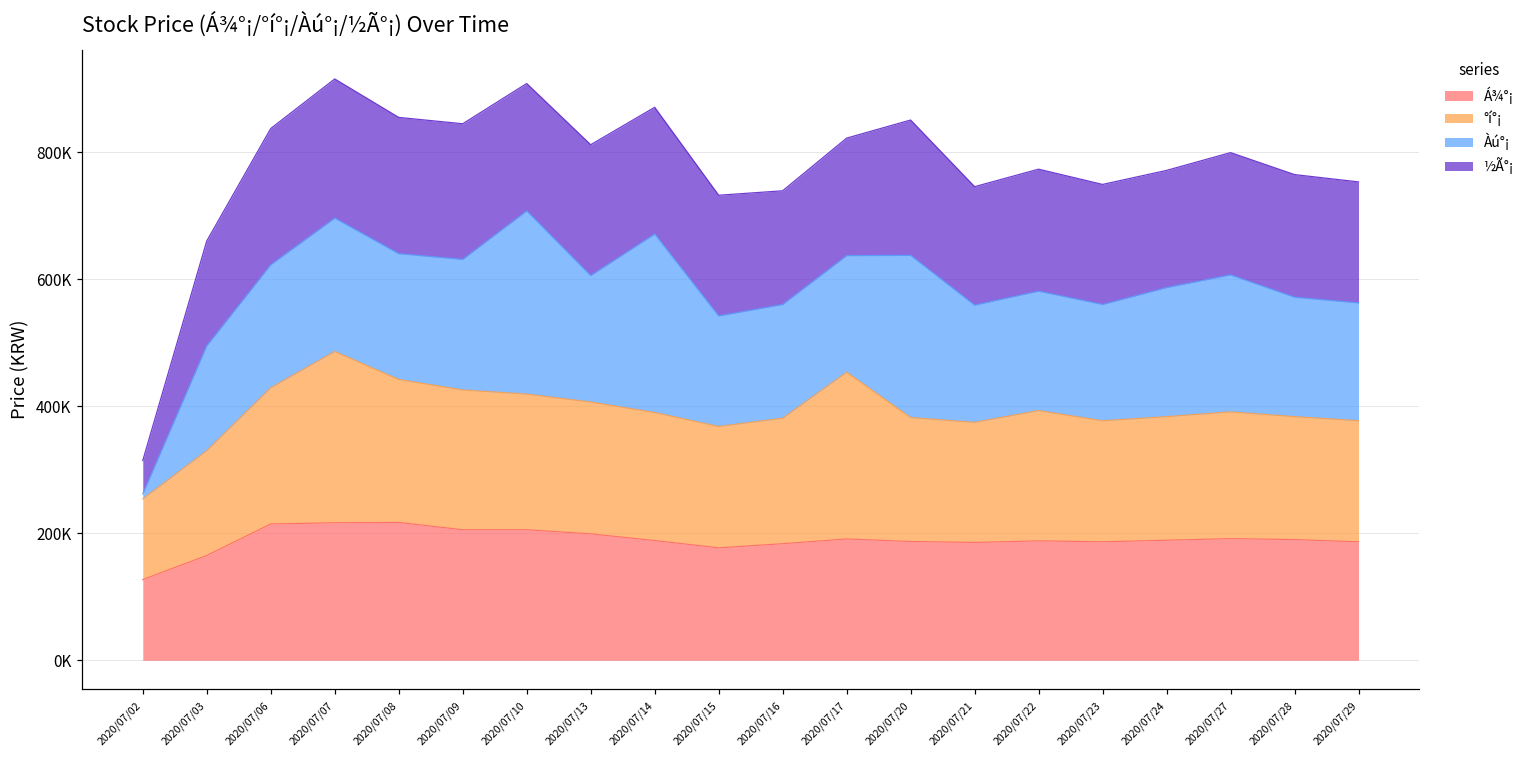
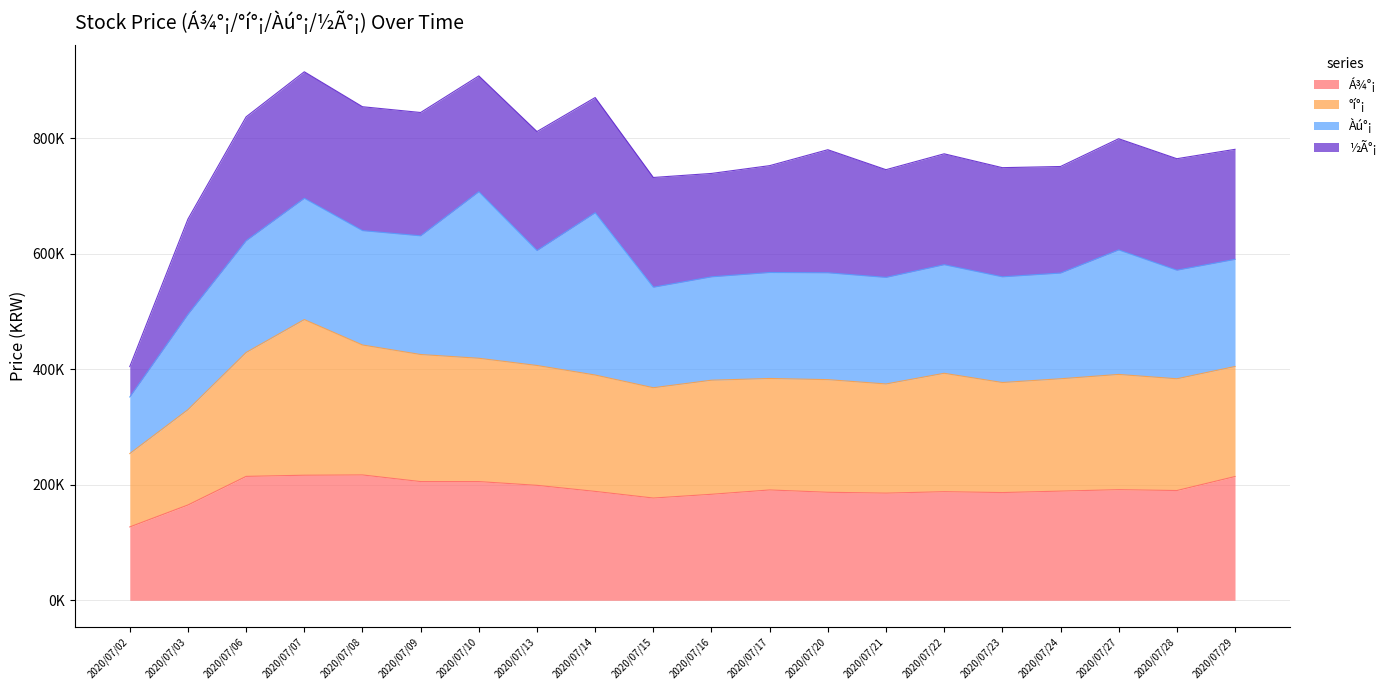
  {
    "Á¾°¡": {
      "2020/07/02": 130000,
      "2020/07/03": 170000,
      "2020/07/06": 210000,
      "2020/07/07": 220000,
      "2020/07/08": 220000,
      "2020/07/09": 210000,
      "2020/07/10": 210000,
      "2020/07/13": 200000,
      "2020/07/14": 190000,
      "2020/07/15": 180000,
      "2020/07/16": 180000,
      "2020/07/17": 190000,
      "2020/07/20": 190000,
      "2020/07/21": 190000,
      "2020/07/22": 190000,
      "2020/07/23": 190000,
      "2020/07/24": 190000,
      "2020/07/27": 190000,
      "2020/07/28": 190000,
-     "2020/07/29": 190000
+     "2020/07/29": 210000
    },
    "°í°¡": {
      "2020/07/02": 130000,
      "2020/07/03": 170000,
      "2020/07/06": 210000,
      "2020/07/07": 270000,
      "2020/07/08": 230000,
      "2020/07/09": 220000,
      "2020/07/10": 210000,
      "2020/07/13": 210000,
      "2020/07/14": 200000,
      "2020/07/15": 190000,
      "2020/07/16": 200000,
-     "2020/07/17": 260000,
+     "2020/07/17": 190000,
      "2020/07/20": 200000,
      "2020/07/21": 190000,
      "2020/07/22": 210000,
      "2020/07/23": 190000,
      "2020/07/24": 190000,
      "2020/07/27": 200000,
      "2020/07/28": 190000,
      "2020/07/29": 190000
    },
    "Àú°¡": {
-     "2020/07/02": 10000,
+     "2020/07/02": 100000,
      "2020/07/03": 170000,
      "2020/07/06": 190000,
      "2020/07/07": 210000,
      "2020/07/08": 200000,
      "2020/07/09": 210000,
      "2020/07/10": 290000,
      "2020/07/13": 200000,
      "2020/07/14": 280000,
      "2020/07/15": 170000,
      "2020/07/16": 180000,
      "2020/07/17": 180000,
-     "2020/07/20": 260000,
+     "2020/07/20": 190000,
      "2020/07/21": 180000,
      "2020/07/22": 190000,
      "2020/07/23": 180000,
-     "2020/07/24": 200000,
+     "2020/07/24": 180000,
      "2020/07/27": 220000,
      "2020/07/28": 190000,
      "2020/07/29": 190000
    },
    "½Ã°¡": {
      "2020/07/02": 50000,
      "2020/07/03": 170000,
      "2020/07/06": 210000,
      "2020/07/07": 220000,
      "2020/07/08": 210000,
      "2020/07/09": 210000,
      "2020/07/10": 200000,
      "2020/07/13": 210000,
      "2020/07/14": 200000,
      "2020/07/15": 190000,
      "2020/07/16": 180000,
      "2020/07/17": 190000,
      "2020/07/20": 210000,
      "2020/07/21": 190000,
      "2020/07/22": 190000,
      "2020/07/23": 190000,
      "2020/07/24": 180000,
      "2020/07/27": 190000,
      "2020/07/28": 190000,
      "2020/07/29": 190000
    }
  }
